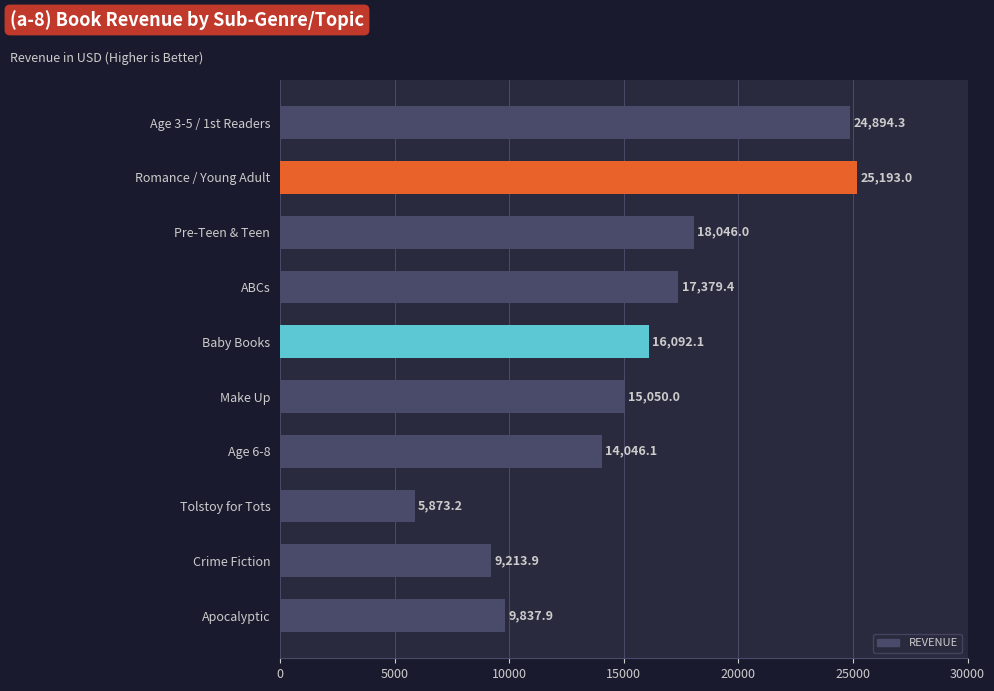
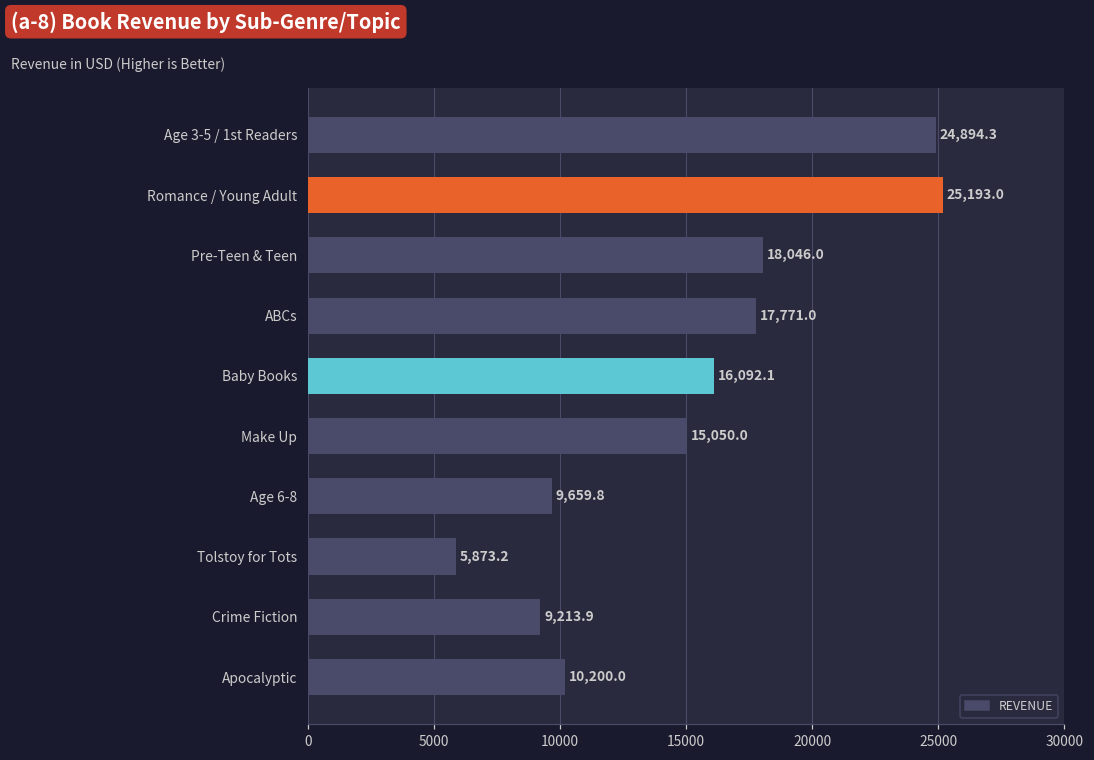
  {
    "Age 3-5 / 1st Readers": "24,894.3",
    "Romance / Young Adult": "25,193.0",
    "Pre-Teen & Teen": "18,046.0",
-   "ABCs": "17,379.4",
+   "ABCs": "17,771.0",
    "Baby Books": "16,092.1",
    "Make Up": "15,050.0",
-   "Age 6-8": "14,046.1",
+   "Age 6-8": "9,659.8",
    "Tolstoy for Tots": "5,873.2",
    "Crime Fiction": "9,213.9",
-   "Apocalyptic": "9,837.9"
+   "Apocalyptic": "10,200.0"
  }
